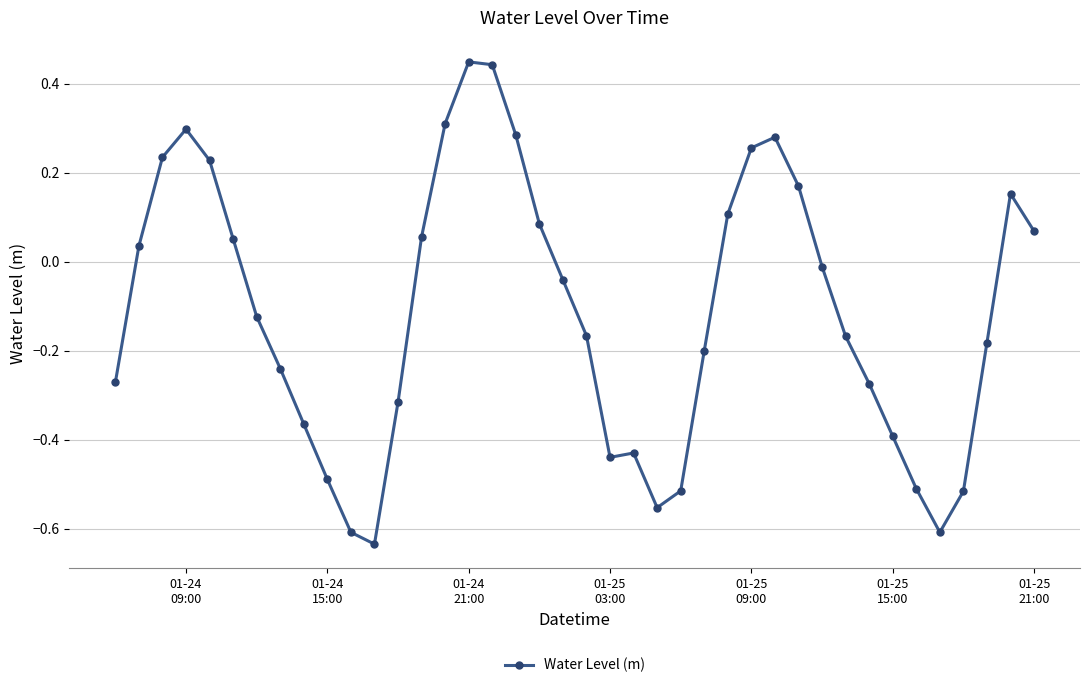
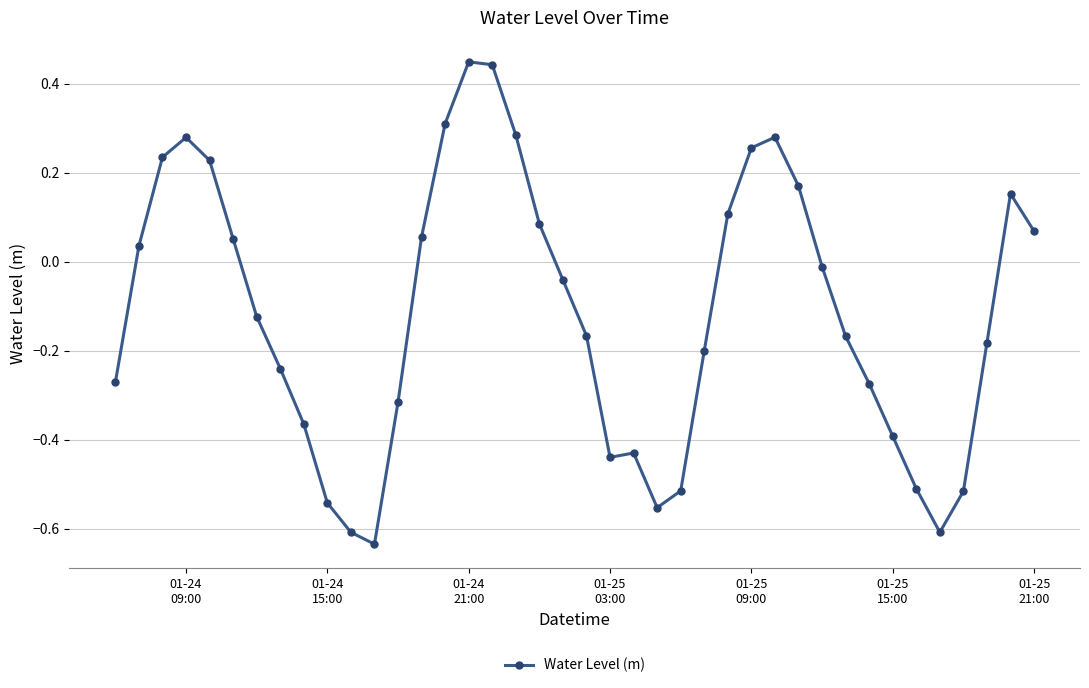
  {
-   "01-24 09:00": 0.30,
-   "01-24 15:00": -0.49,
+   "01-24 09:00": 0.28,
+   "01-24 15:00": -0.54,
    "01-24 21:00": 0.45,
    "01-25 03:00": -0.44,
    "01-25 09:00": 0.26,
    "01-25 15:00": -0.39,
    "01-25 21:00": 0.07
  }
